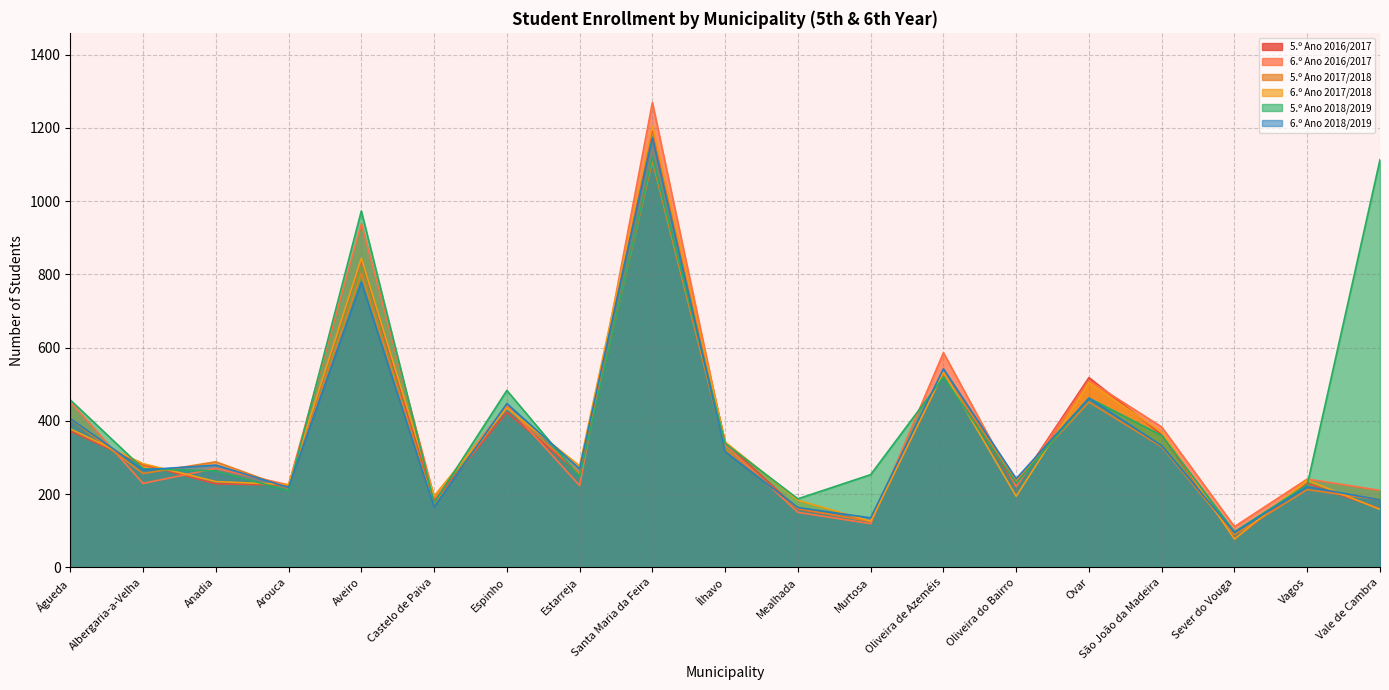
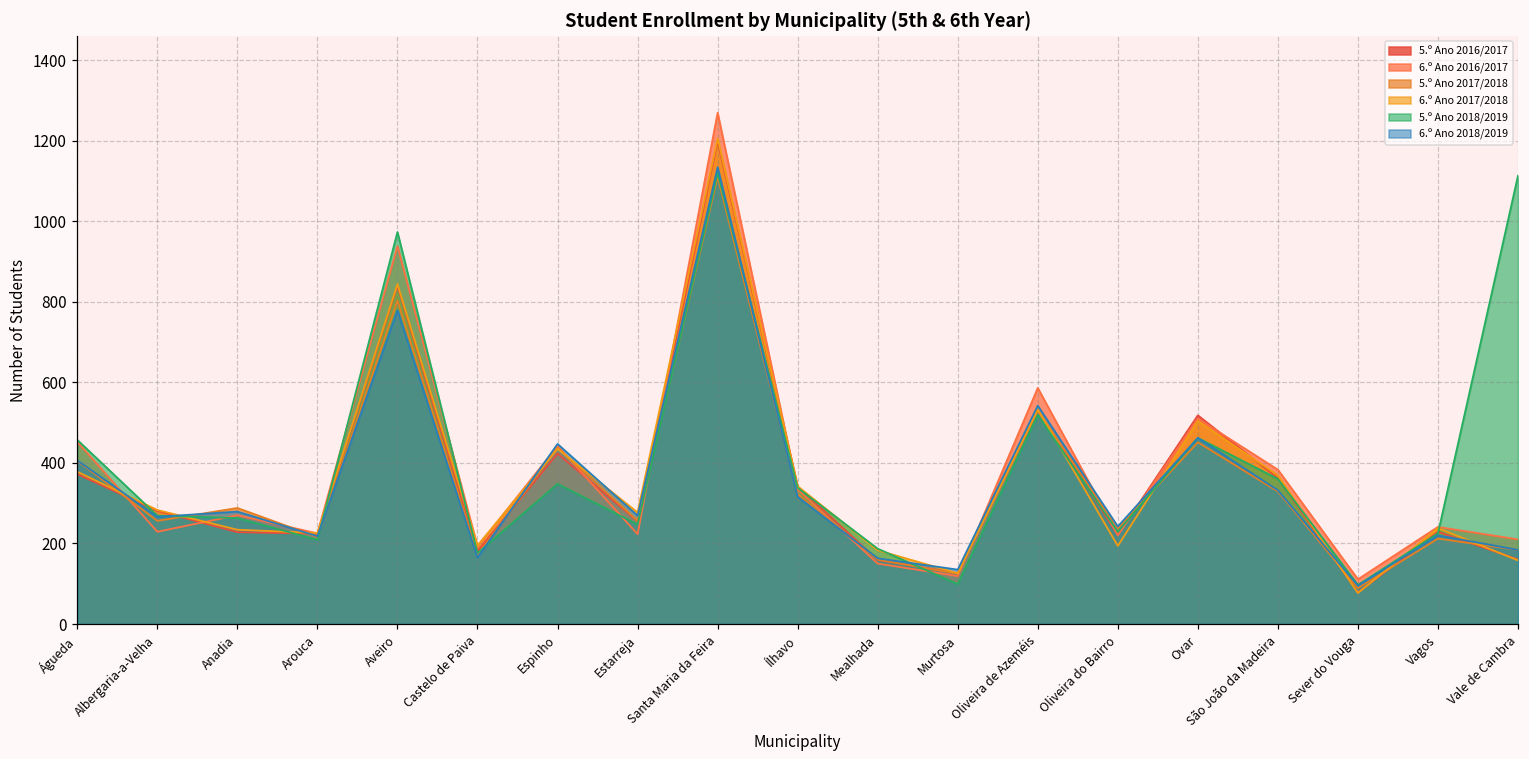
  {
    "5.º Ano 2018/2019": {
      "Anadia": 260,
      "Aveiro": 970,
-     "Espinho": 480,
+     "Espinho": 350,
      "Estarreja": 250,
      "Santa Maria da Feira": 1120,
-     "Murtosa": 250,
+     "Murtosa": 100,
      "Oliveira de Azeméis": 520,
      "Oliveira do Bairro": 230,
      "Vale de Cambra": 1110
    },
    "6.º Ano 2018/2019": {
      "Anadia": 280,
      "Aveiro": 780,
      "Estarreja": 270,
-     "Santa Maria da Feira": 1170,
+     "Santa Maria da Feira": 1130,
      "Murtosa": 140,
      "Oliveira de Azeméis": 540
    }
  }
